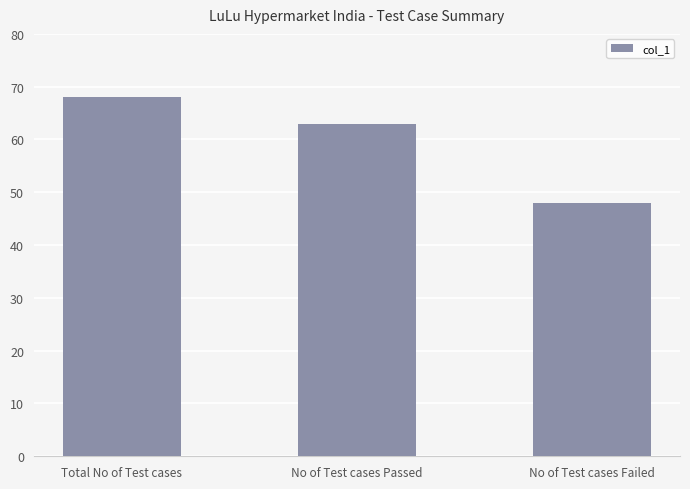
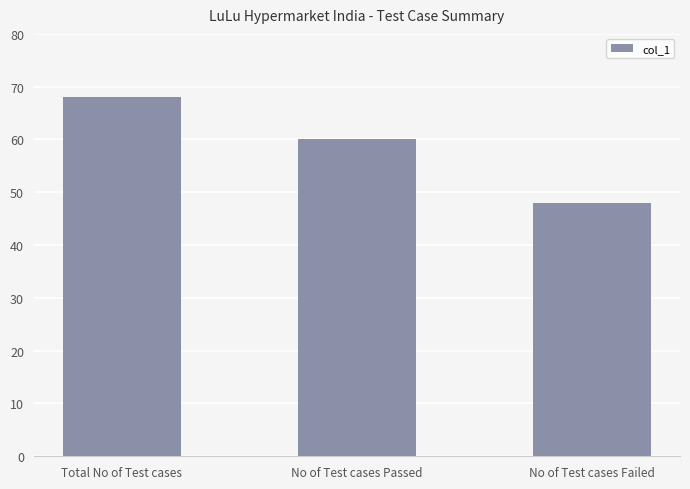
  {
    "Total No of Test cases": 68,
-   "No of Test cases Passed": 63,
+   "No of Test cases Passed": 60,
    "No of Test cases Failed": 48
  }
